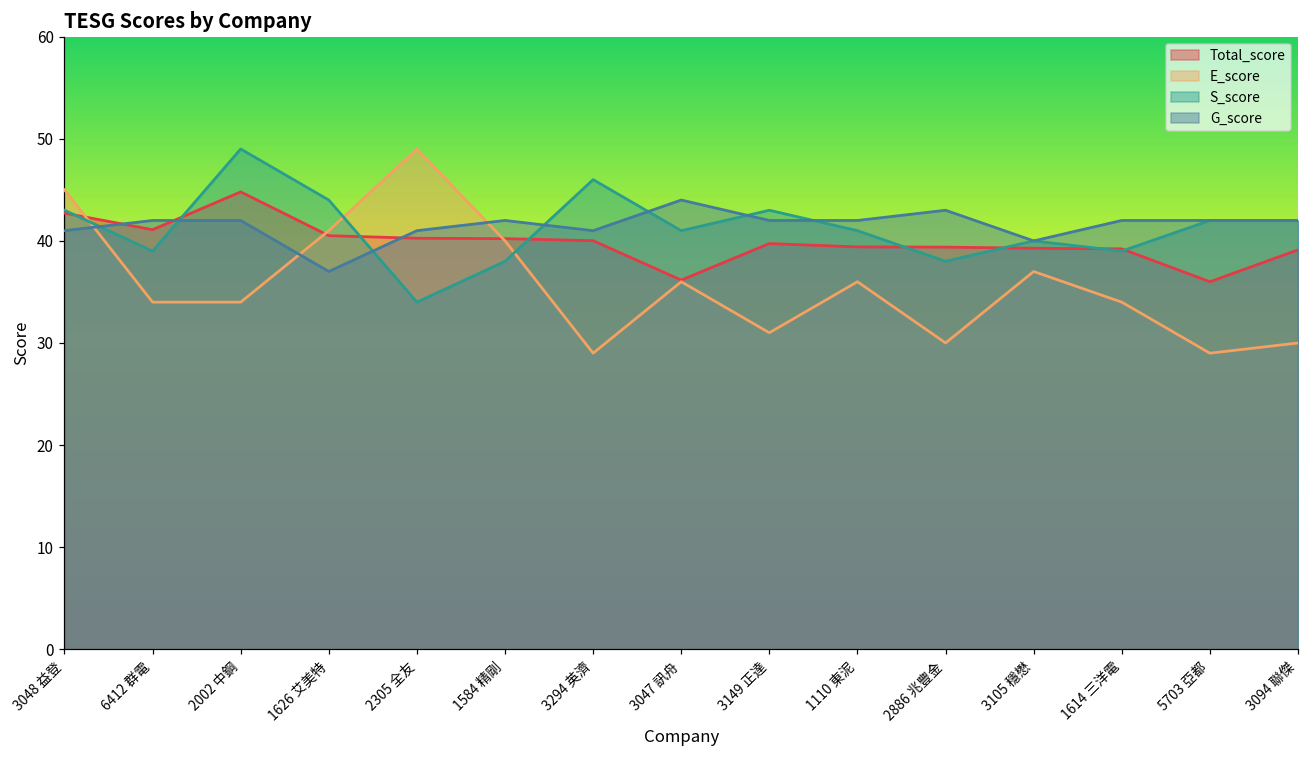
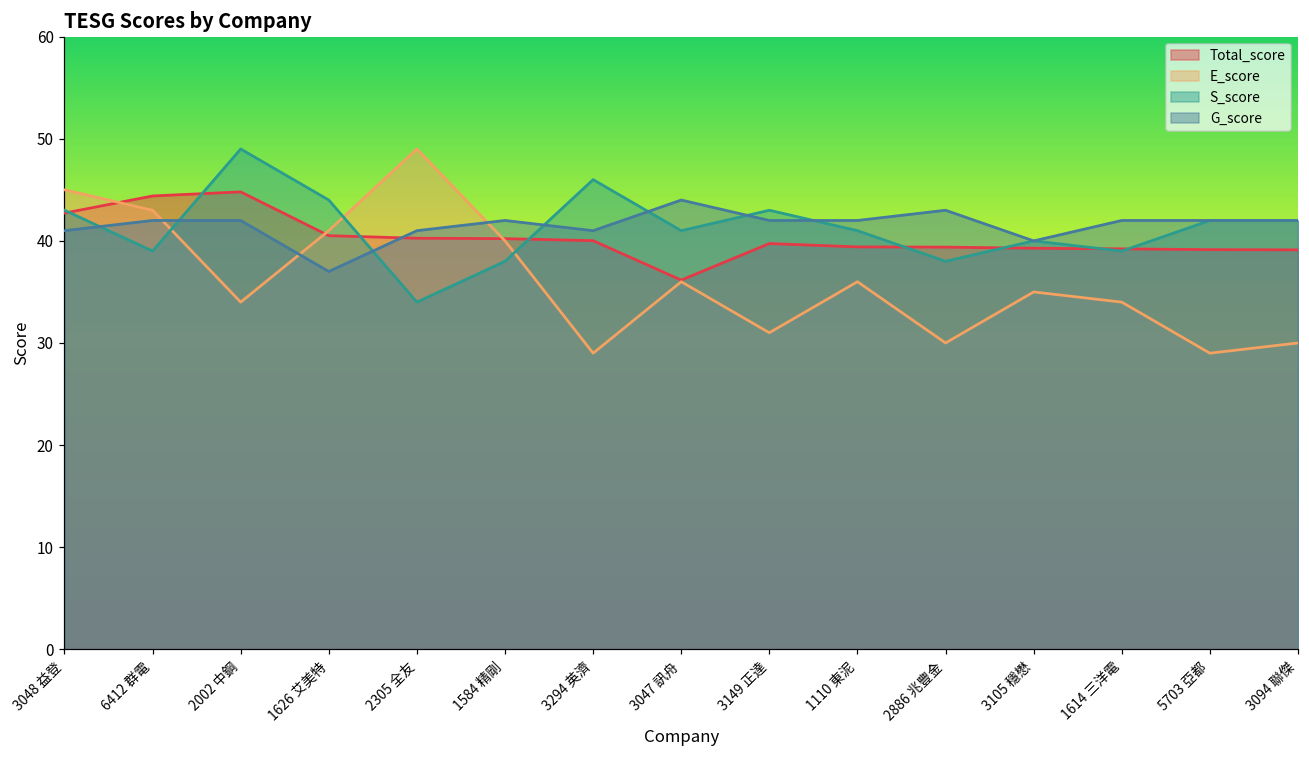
  {
    "Total_score": {
      "3048 益登": 43,
-     "6412 群電": 41,
+     "6412 群電": 44,
      "2002 中鋼": 45,
      "1626 艾美特": 41,
      "2305 全友": 40,
      "3294 英濟": 40,
      "3149 正達": 40,
      "1110 東泥": 39,
      "2886 兆豐金": 39,
      "3105 穩懋": 39,
-     "5703 亞都": 36,
+     "5703 亞都": 39,
      "3094 聯傑": 39
    },
    "E_score": {
      "3048 益登": 45,
-     "6412 群電": 34,
+     "6412 群電": 43,
      "2002 中鋼": 34,
      "1626 艾美特": 41,
      "2305 全友": 49,
      "3294 英濟": 29,
      "3149 正達": 31,
      "1110 東泥": 36,
      "2886 兆豐金": 30,
-     "3105 穩懋": 37,
+     "3105 穩懋": 35,
      "1614 三洋電": 34,
      "5703 亞都": 29,
      "3094 聯傑": 30
    }
  }
